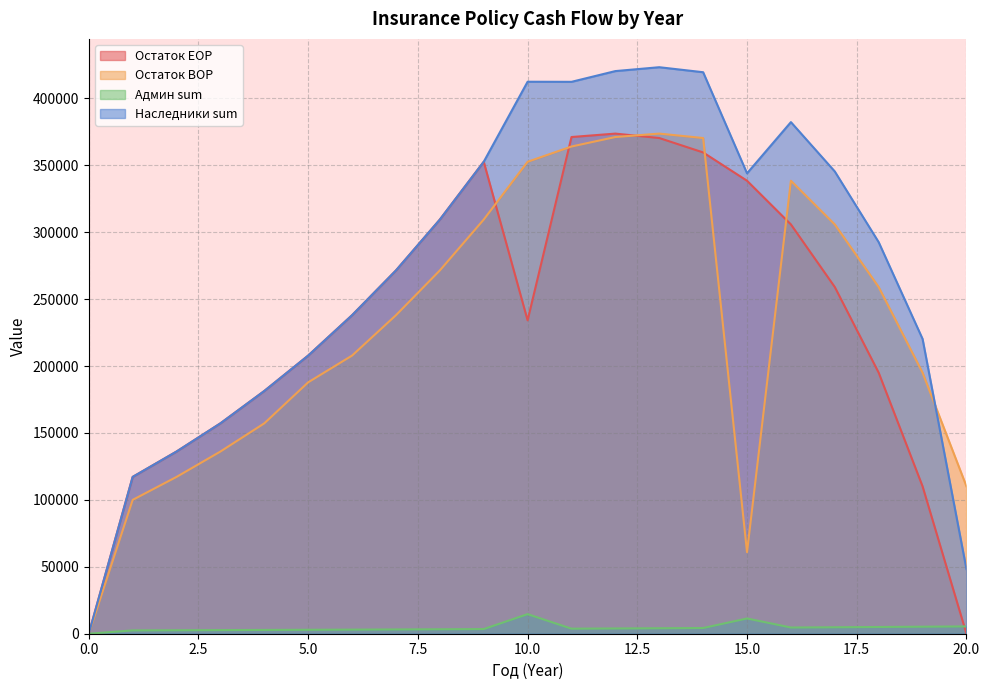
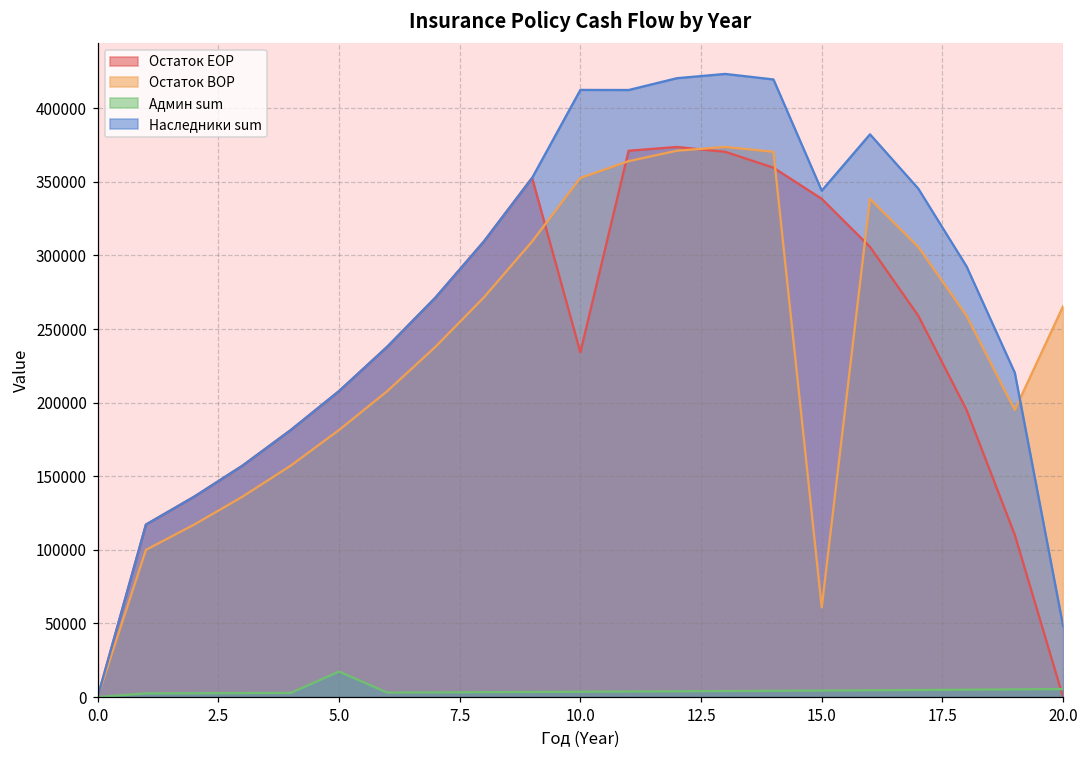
  {
    "Остаток EOP": {
      "10.0": 234000,
      "15.0": 338000,
      "20.0": 0
    },
    "Остаток BOP": {
-     "5.0": 188000,
+     "5.0": 181000,
      "10.0": 353000,
      "15.0": 61000,
-     "20.0": 110000
+     "20.0": 265000
    },
    "Админ sum": {
-     "5.0": 3000,
-     "10.0": 15000,
-     "15.0": 11000,
+     "5.0": 17000,
+     "10.0": 4000,
+     "15.0": 4000,
      "20.0": 5000
    },
    "Наследники sum": {
      "10.0": 412000,
      "15.0": 344000,
      "20.0": 48000
    }
  }
